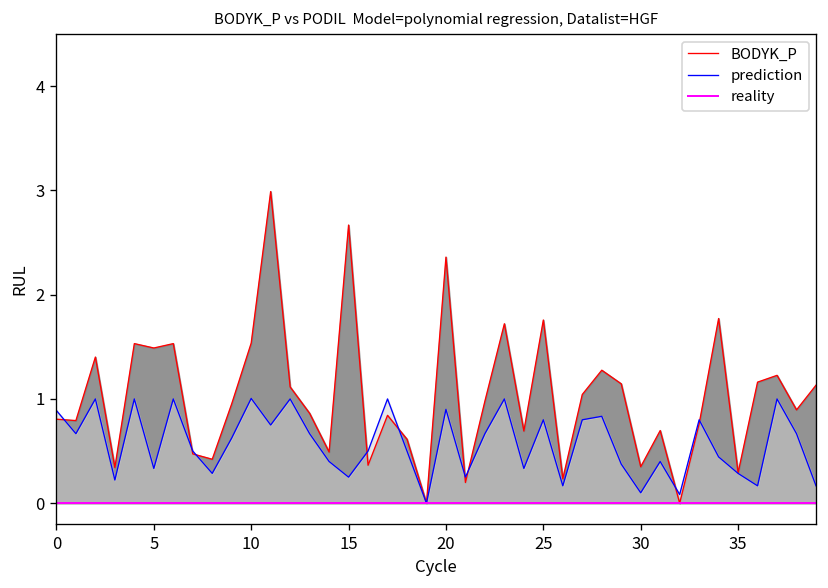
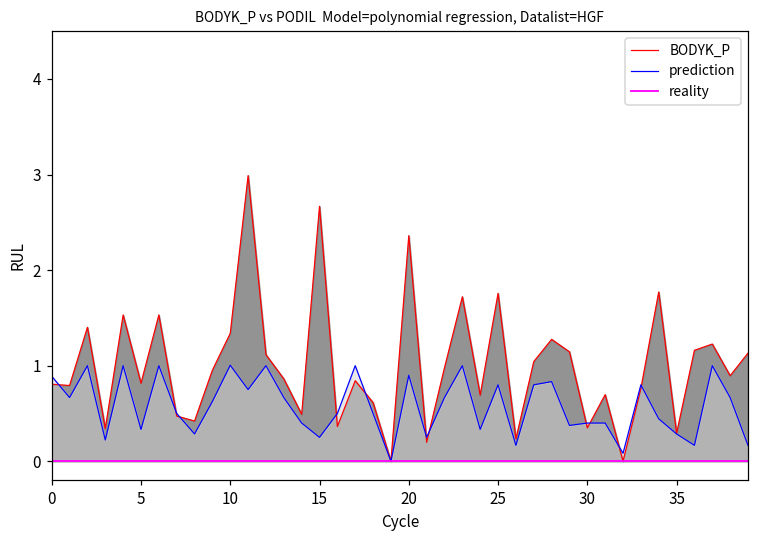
  {
    "BODYK_P": {
      "0": 0.8,
-     "5": 1.5,
-     "10": 1.5,
+     "5": 0.8,
+     "10": 1.3,
      "15": 2.7,
      "20": 2.4,
      "25": 1.8,
      "30": 0.3
    },
    "prediction": {
      "0": 0.9,
      "5": 0.3,
      "10": 1.0,
      "15": 0.3,
      "20": 0.9,
      "25": 0.8,
-     "30": 0.1
+     "30": 0.4
    }
  }
